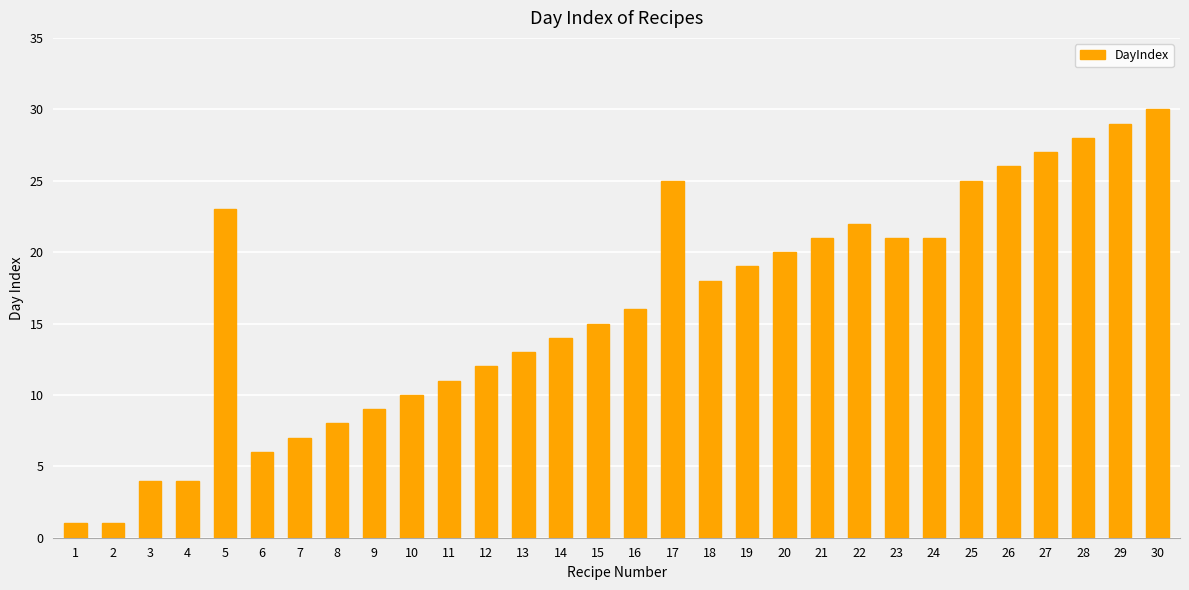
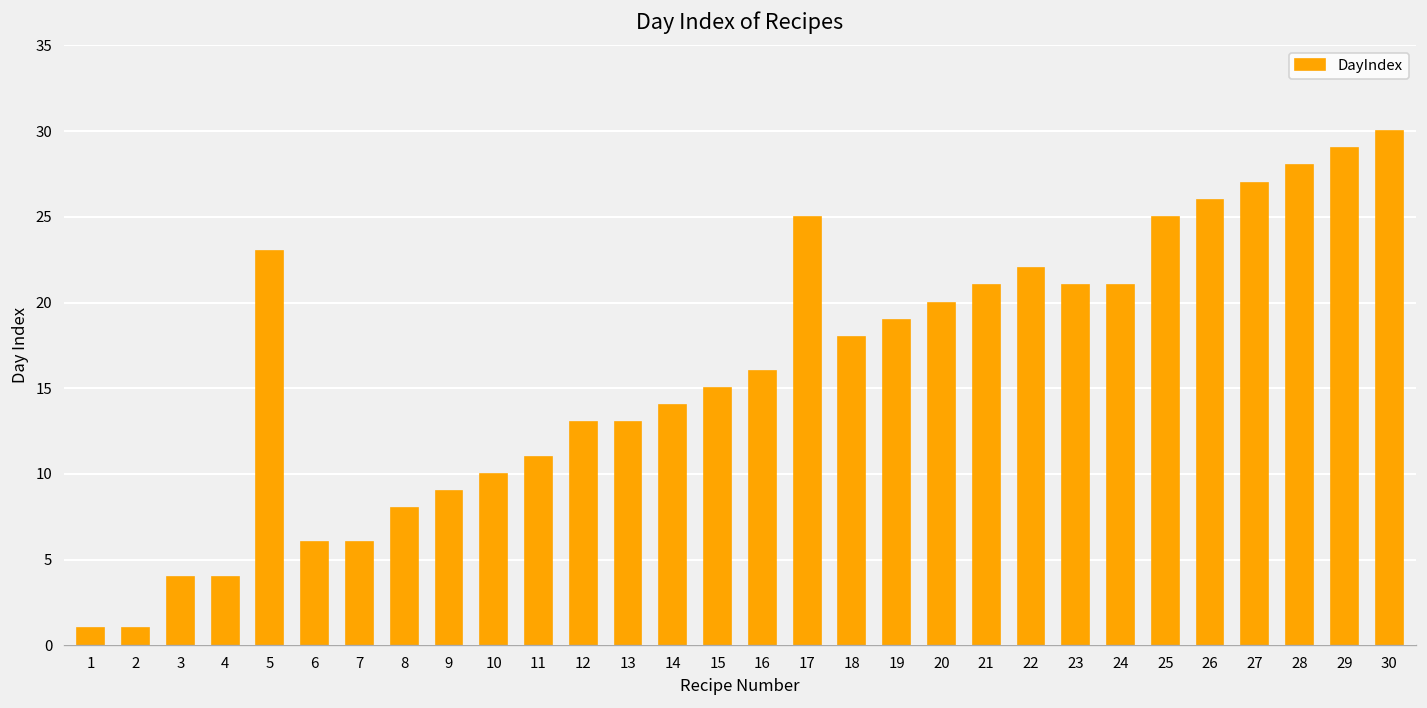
  {
    "1": 1,
    "2": 1,
    "3": 4,
    "4": 4,
    "5": 23,
    "6": 6,
-   "7": 7,
+   "7": 6,
    "8": 8,
    "9": 9,
    "10": 10,
    "11": 11,
-   "12": 12,
+   "12": 13,
    "13": 13,
    "14": 14,
    "15": 15,
    "16": 16,
    "17": 25,
    "18": 18,
    "19": 19,
    "20": 20,
    "21": 21,
    "22": 22,
    "23": 21,
    "24": 21,
    "25": 25,
    "26": 26,
    "27": 27,
    "28": 28,
    "29": 29,
    "30": 30
  }
